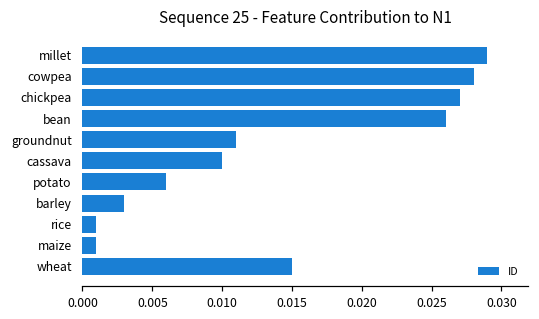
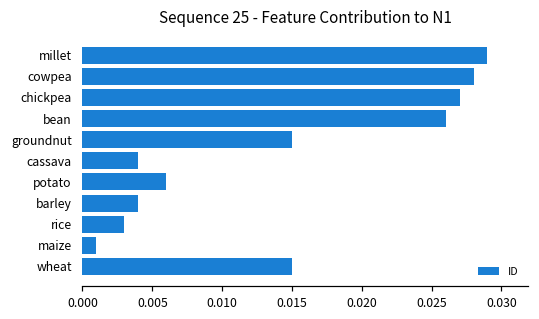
  {
    "millet": 0.0290,
    "cowpea": 0.0280,
    "chickpea": 0.0270,
    "bean": 0.0260,
-   "groundnut": 0.0110,
-   "cassava": 0.0100,
+   "groundnut": 0.0150,
+   "cassava": 0.0040,
    "potato": 0.0060,
-   "barley": 0.0030,
-   "rice": 0.0010,
+   "barley": 0.0040,
+   "rice": 0.0030,
    "maize": 0.0010,
    "wheat": 0.0150
  }
